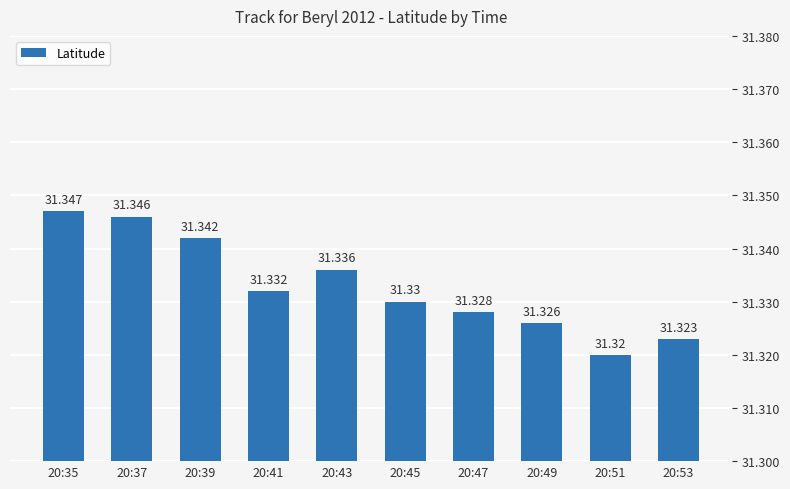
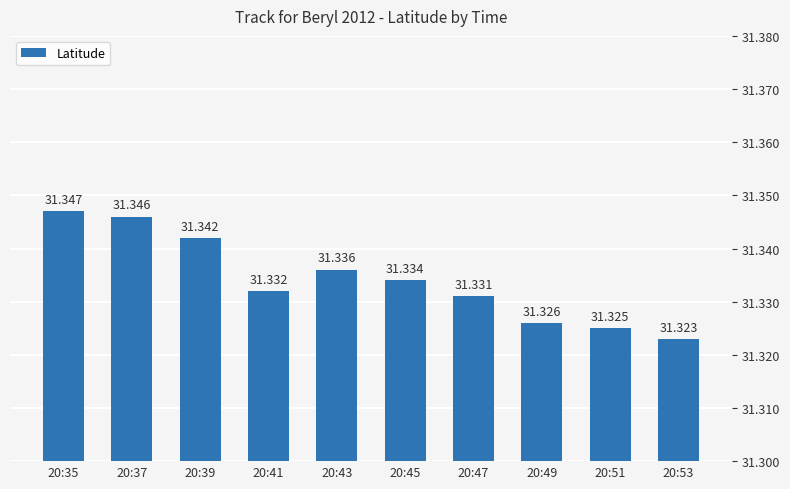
  {
    "20:35": 31.347,
    "20:37": 31.346,
    "20:39": 31.342,
    "20:41": 31.332,
    "20:43": 31.336,
-   "20:45": 31.33,
-   "20:47": 31.328,
+   "20:45": 31.334,
+   "20:47": 31.331,
    "20:49": 31.326,
-   "20:51": 31.32,
+   "20:51": 31.325,
    "20:53": 31.323
  }
